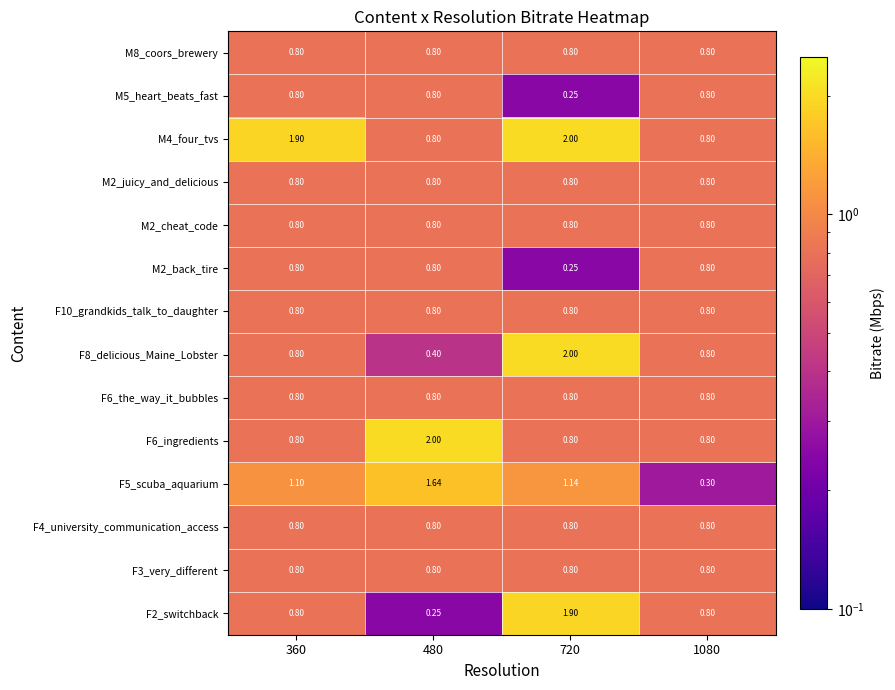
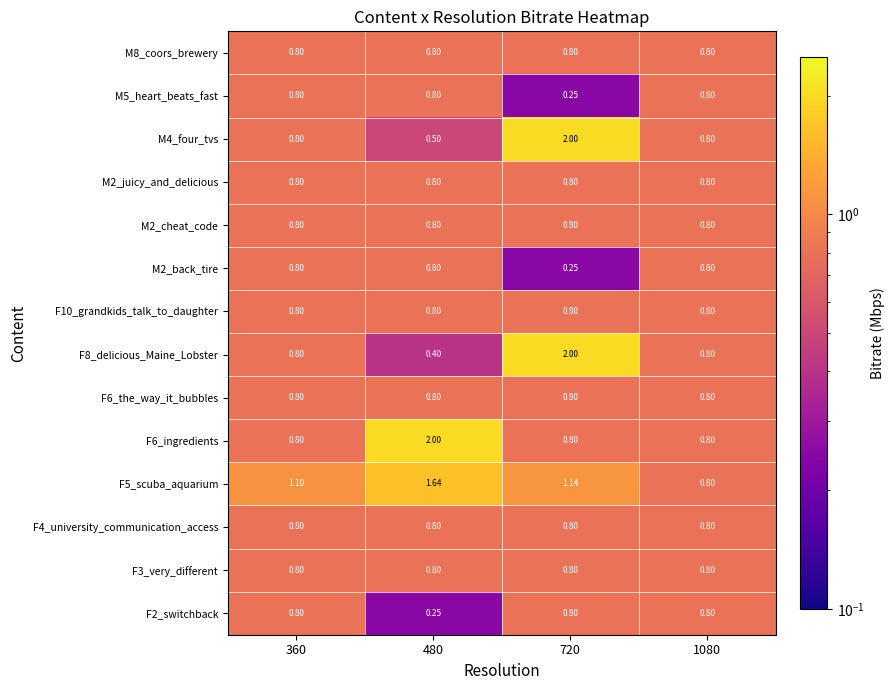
  {
    "M8_coors_brewery": {
      "360": 0.80,
      "480": 0.80,
      "720": 0.80,
      "1080": 0.80
    },
    "M5_heart_beats_fast": {
      "360": 0.80,
      "480": 0.80,
      "720": 0.25,
      "1080": 0.80
    },
    "M4_four_tvs": {
-     "360": 1.90,
-     "480": 0.80,
+     "360": 0.80,
+     "480": 0.50,
      "720": 2.00,
      "1080": 0.80
    },
    "M2_juicy_and_delicious": {
      "360": 0.80,
      "480": 0.80,
      "720": 0.80,
      "1080": 0.80
    },
    "M2_cheat_code": {
      "360": 0.80,
      "480": 0.80,
      "720": 0.80,
      "1080": 0.80
    },
    "M2_back_tire": {
      "360": 0.80,
      "480": 0.80,
      "720": 0.25,
      "1080": 0.80
    },
    "F10_grandkids_talk_to_daughter": {
      "360": 0.80,
      "480": 0.80,
      "720": 0.80,
      "1080": 0.80
    },
    "F8_delicious_Maine_Lobster": {
      "360": 0.80,
      "480": 0.40,
      "720": 2.00,
      "1080": 0.80
    },
    "F6_the_way_it_bubbles": {
      "360": 0.80,
      "480": 0.80,
      "720": 0.80,
      "1080": 0.80
    },
    "F6_ingredients": {
      "360": 0.80,
      "480": 2.00,
      "720": 0.80,
      "1080": 0.80
    },
    "F5_scuba_aquarium": {
      "360": 1.10,
      "480": 1.64,
      "720": 1.14,
-     "1080": 0.30
+     "1080": 0.80
    },
    "F4_university_communication_access": {
      "360": 0.80,
      "480": 0.80,
      "720": 0.80,
      "1080": 0.80
    },
    "F3_very_different": {
      "360": 0.80,
      "480": 0.80,
      "720": 0.80,
      "1080": 0.80
    },
    "F2_switchback": {
      "360": 0.80,
      "480": 0.25,
-     "720": 1.90,
+     "720": 0.80,
      "1080": 0.80
    }
  }
